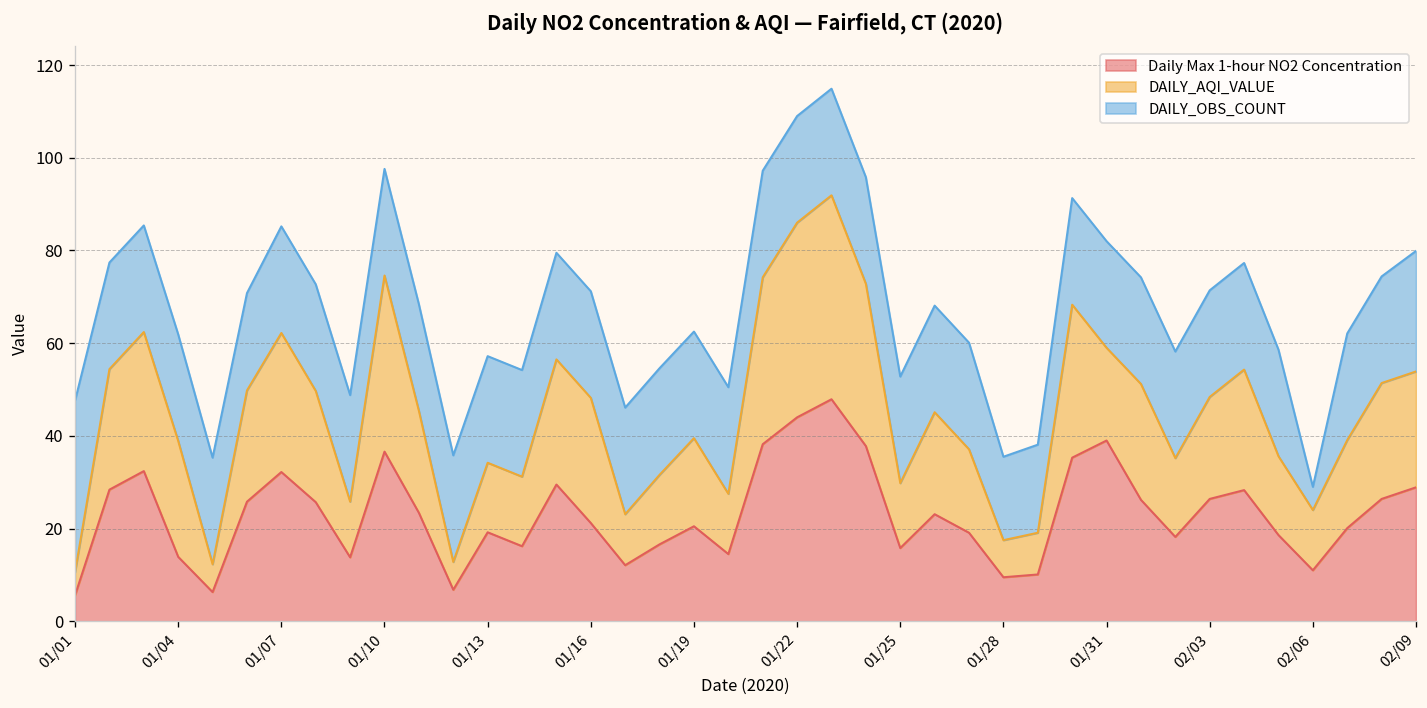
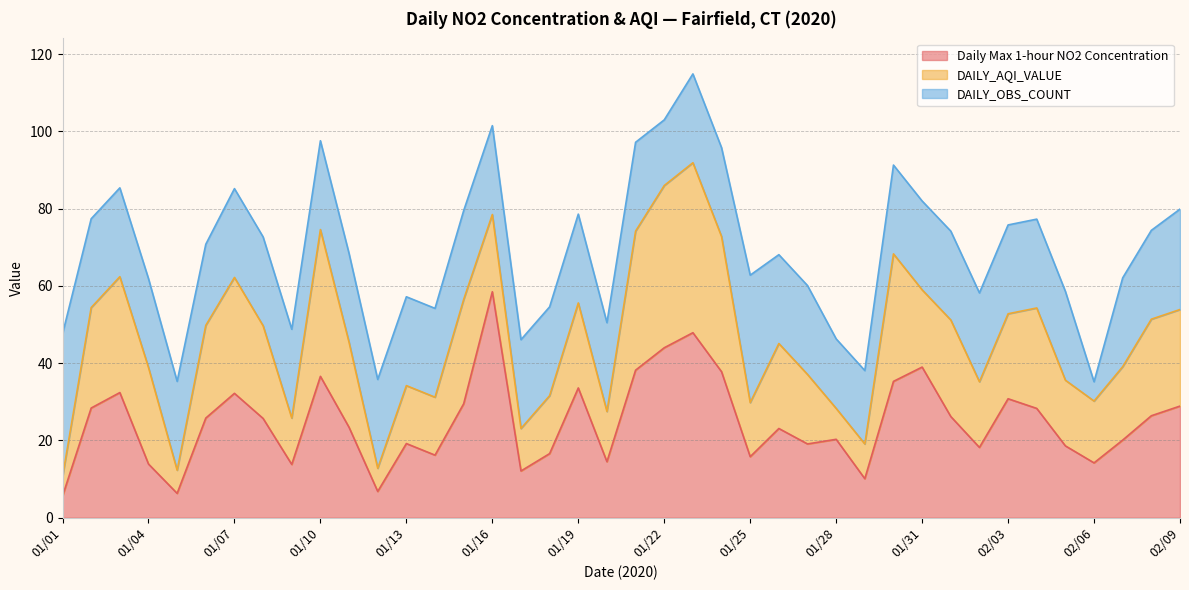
  {
    "Daily Max 1-hour NO2 Concentration": {
      "01/01": 6,
      "01/04": 14,
      "01/07": 32,
      "01/10": 37,
      "01/13": 19,
-     "01/16": 21,
-     "01/19": 21,
+     "01/16": 59,
+     "01/19": 34,
      "01/22": 44,
      "01/25": 16,
-     "01/28": 10,
+     "01/28": 20,
      "01/31": 39,
-     "02/03": 26,
-     "02/06": 11,
+     "02/03": 31,
+     "02/06": 14,
      "02/09": 29
    },
    "DAILY_AQI_VALUE": {
      "01/01": 5,
      "01/04": 25,
      "01/07": 30,
      "01/10": 38,
      "01/13": 15,
-     "01/16": 27,
-     "01/19": 19,
+     "01/16": 20,
+     "01/19": 22,
      "01/22": 42,
      "01/25": 14,
      "01/28": 8,
      "01/31": 20,
      "02/03": 22,
-     "02/06": 13,
+     "02/06": 16,
      "02/09": 25
    },
    "DAILY_OBS_COUNT": {
      "01/01": 37,
      "01/04": 23,
      "01/07": 23,
      "01/10": 23,
      "01/13": 23,
      "01/16": 23,
      "01/19": 23,
-     "01/22": 23,
-     "01/25": 23,
+     "01/22": 17,
+     "01/25": 33,
      "01/28": 18,
      "01/31": 23,
      "02/03": 23,
      "02/06": 5,
      "02/09": 26
    }
  }
